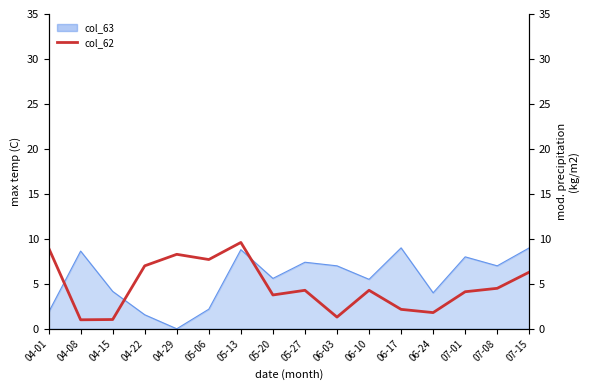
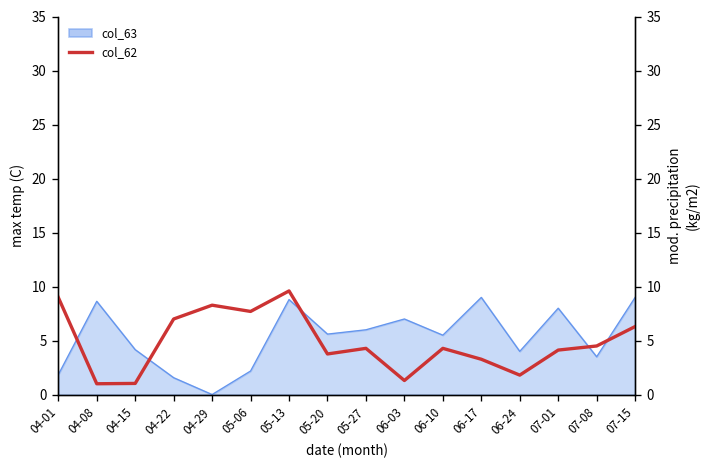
  {
    "col_63": {
      "04-01": 2,
      "04-08": 9,
      "04-15": 4,
      "04-22": 2,
      "04-29": 0,
      "05-06": 2,
      "05-13": 9,
      "05-20": 6,
-     "05-27": 7,
+     "05-27": 6,
      "06-03": 7,
      "06-10": 6,
      "06-17": 9,
      "06-24": 4,
      "07-01": 8,
-     "07-08": 7,
+     "07-08": 4,
      "07-15": 9
    },
    "col_62": {
      "04-01": 9,
      "04-08": 1,
      "04-15": 1,
      "04-22": 7,
      "04-29": 8,
      "05-06": 8,
      "05-13": 10,
      "05-20": 4,
      "05-27": 4,
      "06-03": 1,
      "06-10": 4,
-     "06-17": 2,
+     "06-17": 3,
      "06-24": 2,
      "07-01": 4,
      "07-08": 5,
      "07-15": 6
    }
  }
